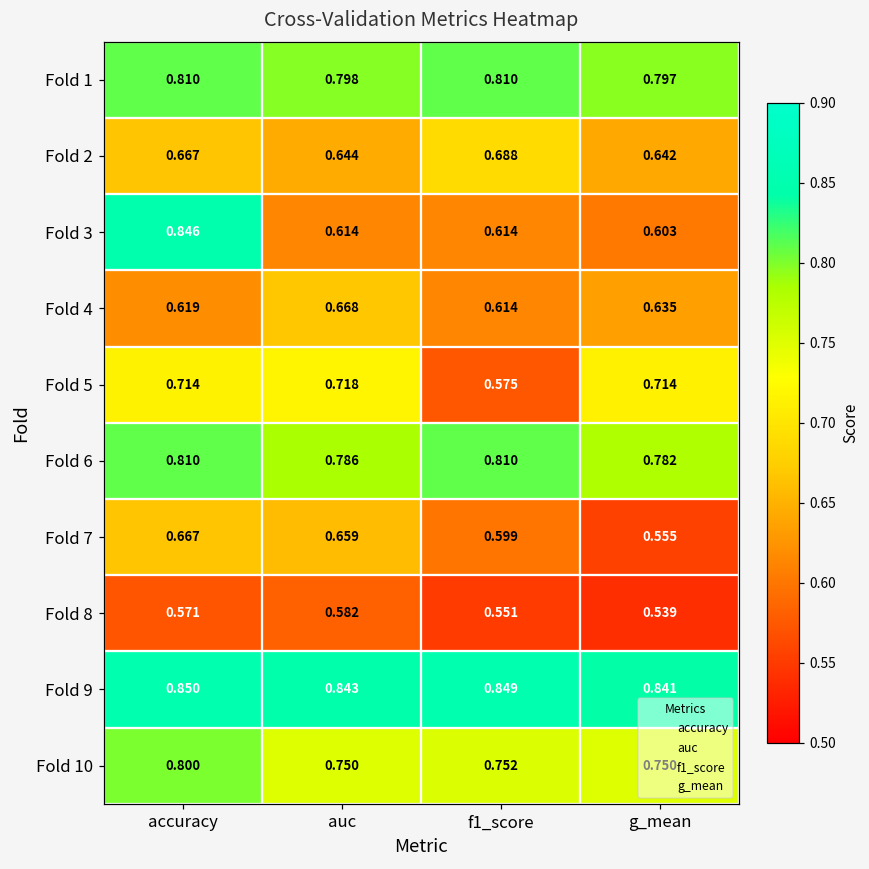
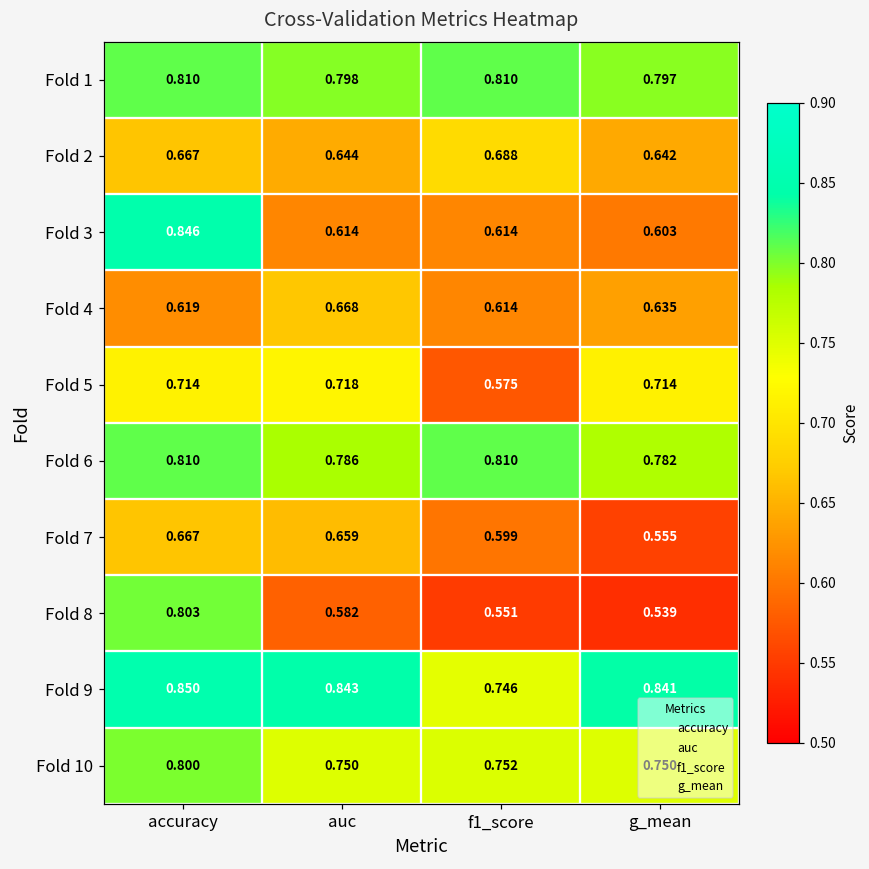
  {
    "Fold 1": {
      "accuracy": 0.810,
      "auc": 0.798,
      "f1_score": 0.810,
      "g_mean": 0.797
    },
    "Fold 2": {
      "accuracy": 0.667,
      "auc": 0.644,
      "f1_score": 0.688,
      "g_mean": 0.642
    },
    "Fold 3": {
      "accuracy": 0.846,
      "auc": 0.614,
      "f1_score": 0.614,
      "g_mean": 0.603
    },
    "Fold 4": {
      "accuracy": 0.619,
      "auc": 0.668,
      "f1_score": 0.614,
      "g_mean": 0.635
    },
    "Fold 5": {
      "accuracy": 0.714,
      "auc": 0.718,
      "f1_score": 0.575,
      "g_mean": 0.714
    },
    "Fold 6": {
      "accuracy": 0.810,
      "auc": 0.786,
      "f1_score": 0.810,
      "g_mean": 0.782
    },
    "Fold 7": {
      "accuracy": 0.667,
      "auc": 0.659,
      "f1_score": 0.599,
      "g_mean": 0.555
    },
    "Fold 8": {
-     "accuracy": 0.571,
+     "accuracy": 0.803,
      "auc": 0.582,
      "f1_score": 0.551,
      "g_mean": 0.539
    },
    "Fold 9": {
      "accuracy": 0.850,
      "auc": 0.843,
-     "f1_score": 0.849,
+     "f1_score": 0.746,
      "g_mean": 0.841
    },
    "Fold 10": {
      "accuracy": 0.800,
      "auc": 0.750,
      "f1_score": 0.752
    }
  }
